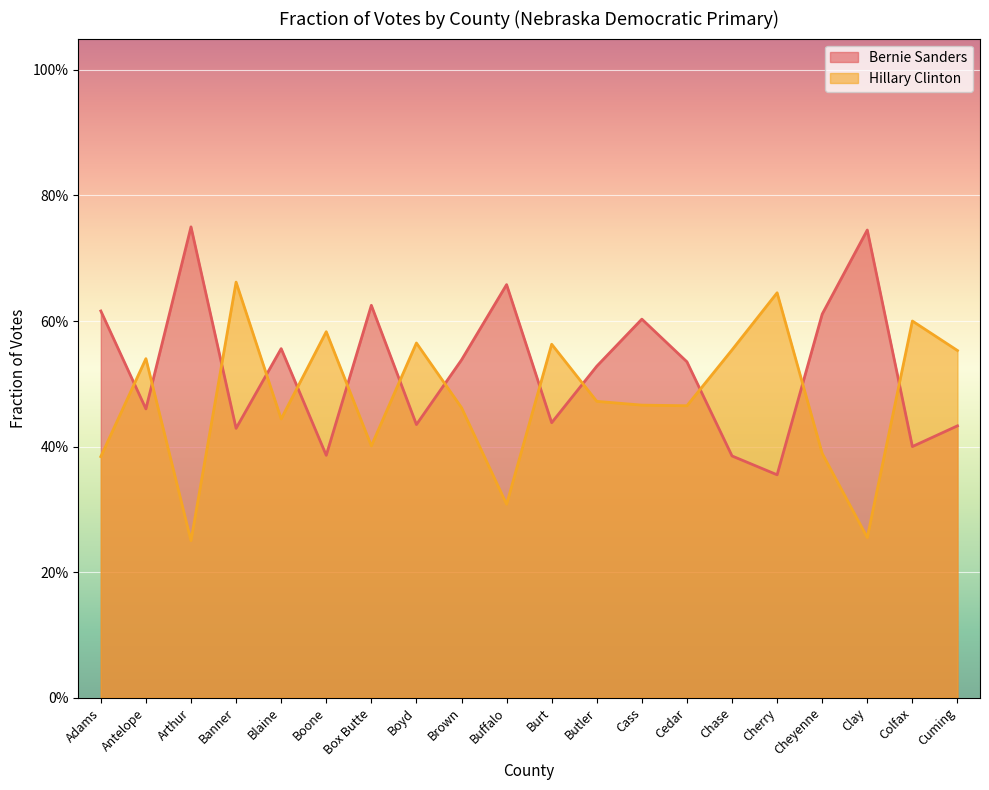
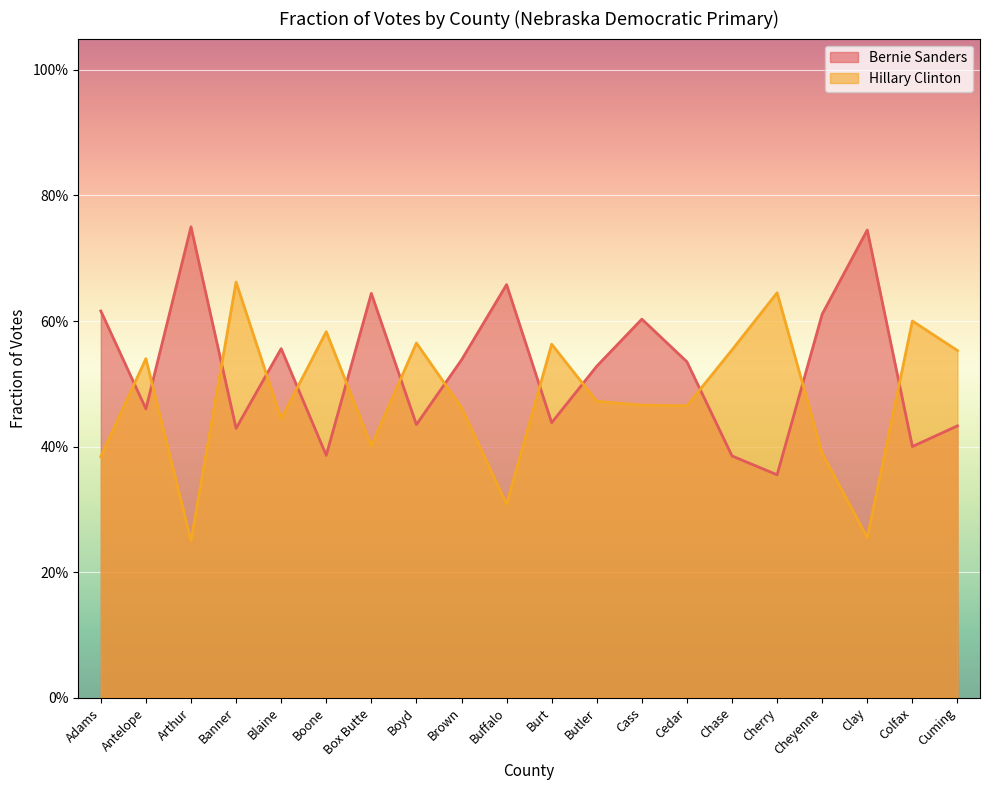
  {
    "Bernie Sanders": {
      "Adams": "62%",
      "Antelope": "46%",
      "Arthur": "75%",
      "Banner": "43%",
      "Blaine": "56%",
      "Boone": "39%",
-     "Box Butte": "63%",
+     "Box Butte": "64%",
      "Boyd": "44%",
      "Brown": "54%",
      "Buffalo": "66%",
      "Burt": "44%",
      "Butler": "53%",
      "Cass": "60%",
      "Cedar": "54%",
      "Chase": "39%",
      "Cherry": "36%",
      "Cheyenne": "61%",
      "Clay": "75%",
      "Colfax": "40%",
      "Cuming": "43%"
    },
    "Hillary Clinton": {
      "Adams": "38%",
      "Antelope": "54%",
      "Arthur": "25%",
      "Banner": "66%",
      "Blaine": "44%",
      "Boone": "58%",
      "Box Butte": "40%",
      "Boyd": "56%",
      "Brown": "46%",
      "Buffalo": "31%",
      "Burt": "56%",
      "Butler": "47%",
      "Cass": "47%",
      "Cedar": "47%",
      "Chase": "55%",
      "Cherry": "65%",
      "Cheyenne": "39%",
      "Clay": "26%",
      "Colfax": "60%",
      "Cuming": "55%"
    }
  }
